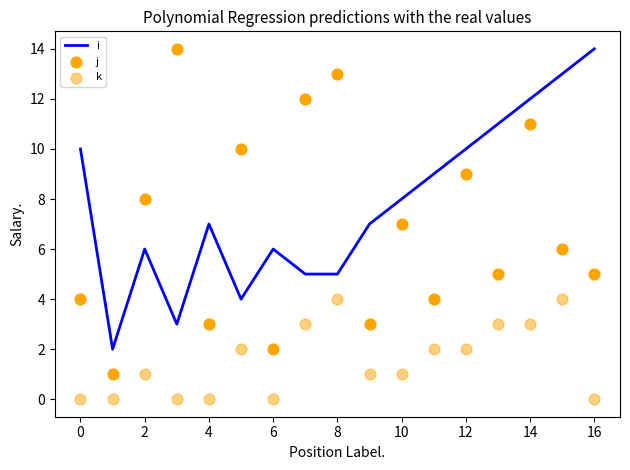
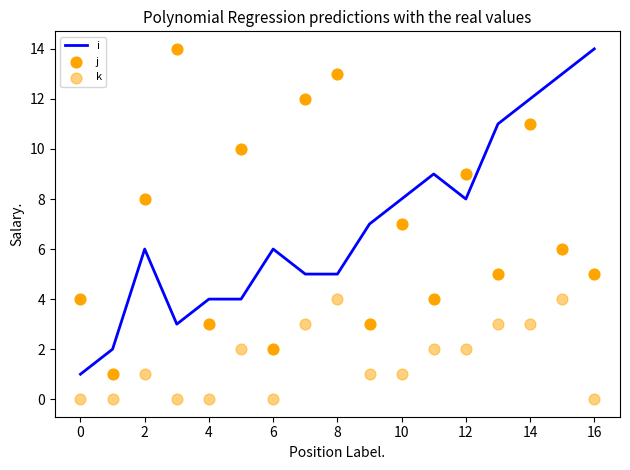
  {
    "i": {
-     "0": 10,
+     "0": 1,
      "2": 6,
-     "4": 7,
+     "4": 4,
      "6": 6,
      "8": 5,
      "10": 8,
-     "12": 10,
+     "12": 8,
      "14": 12,
      "16": 14
    }
  }
